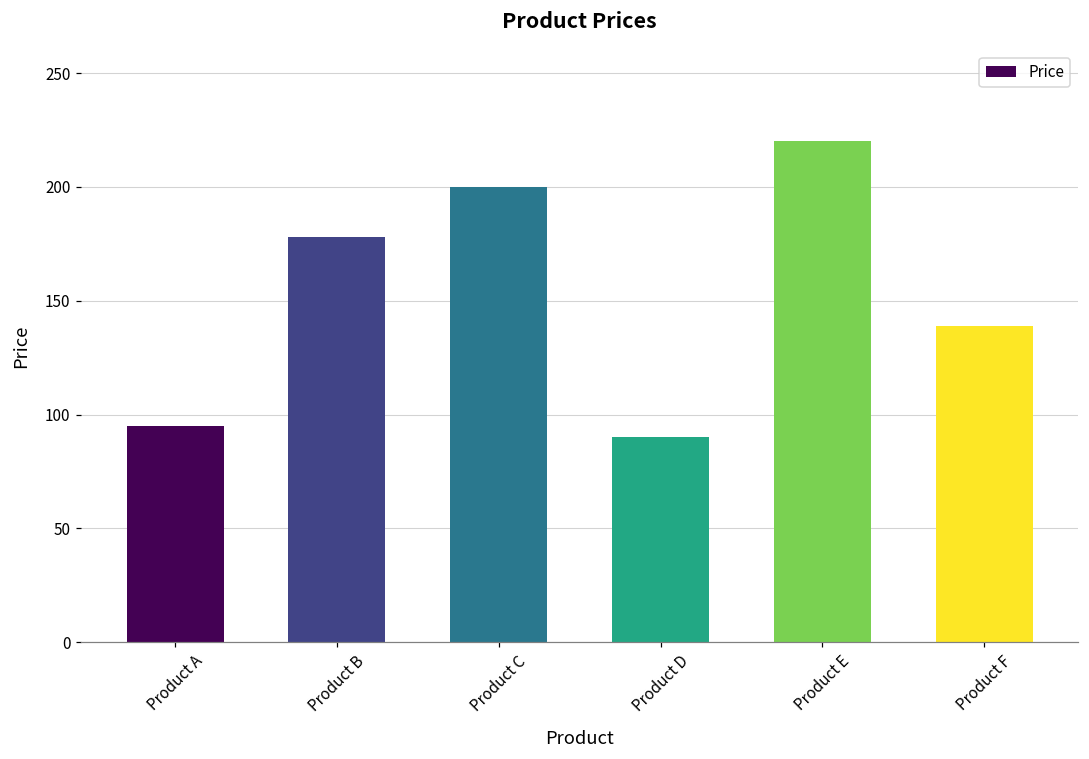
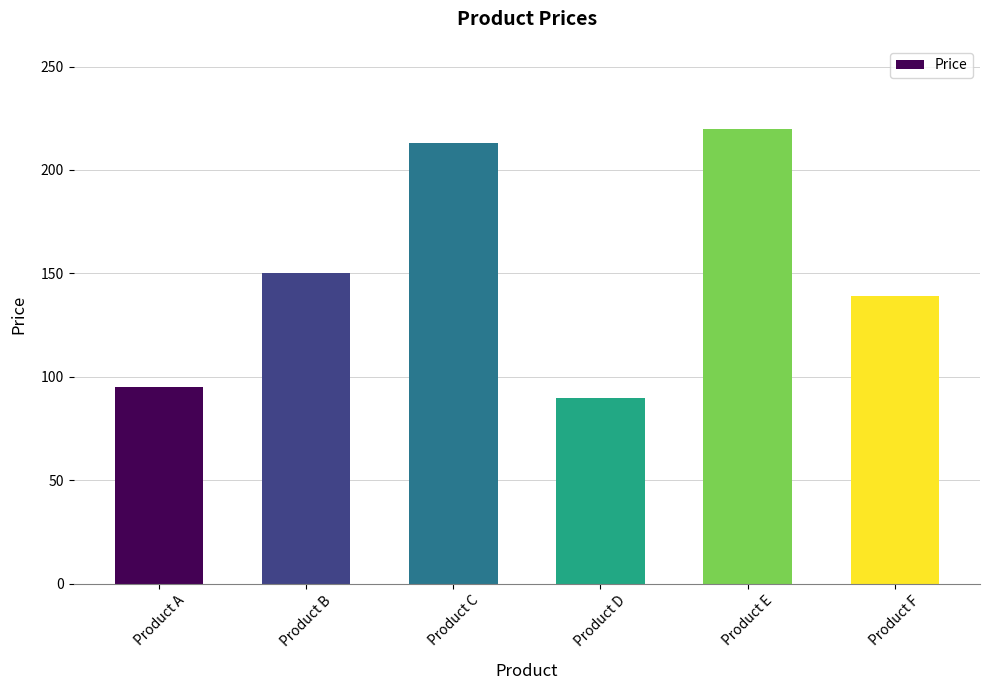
  {
    "Product A": 95,
-   "Product B": 178,
-   "Product C": 200,
+   "Product B": 150,
+   "Product C": 213,
    "Product D": 90,
    "Product E": 220,
    "Product F": 139
  }
